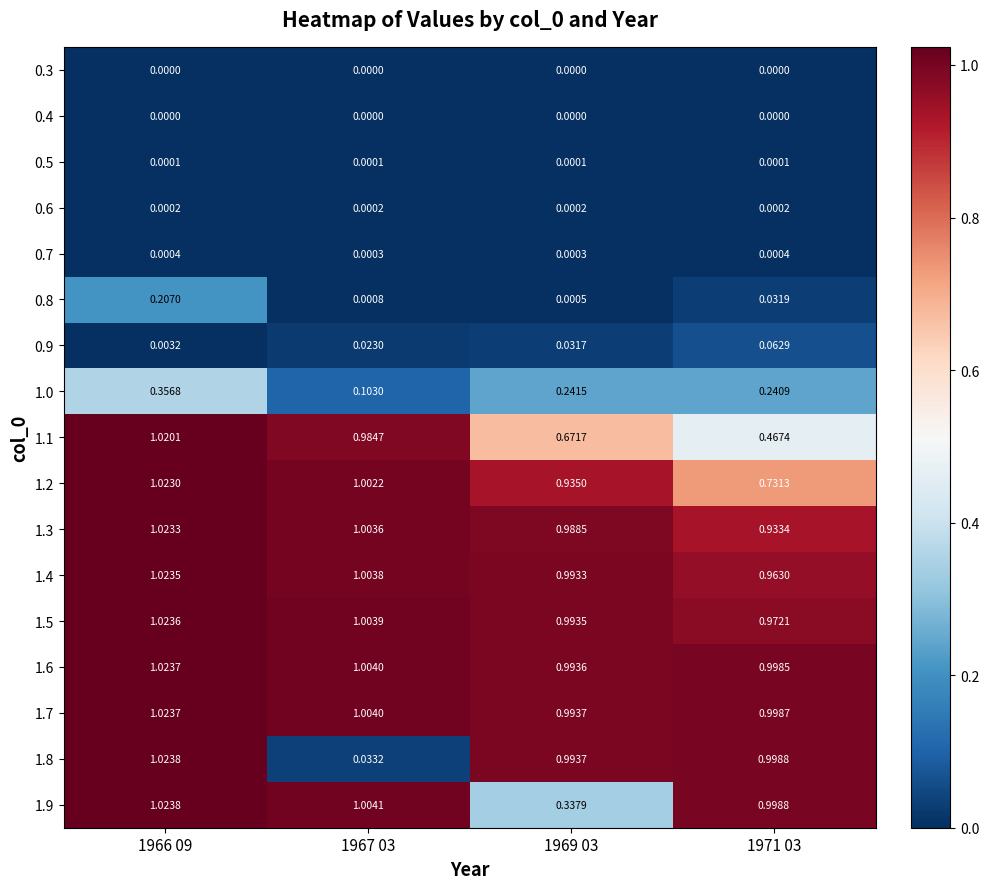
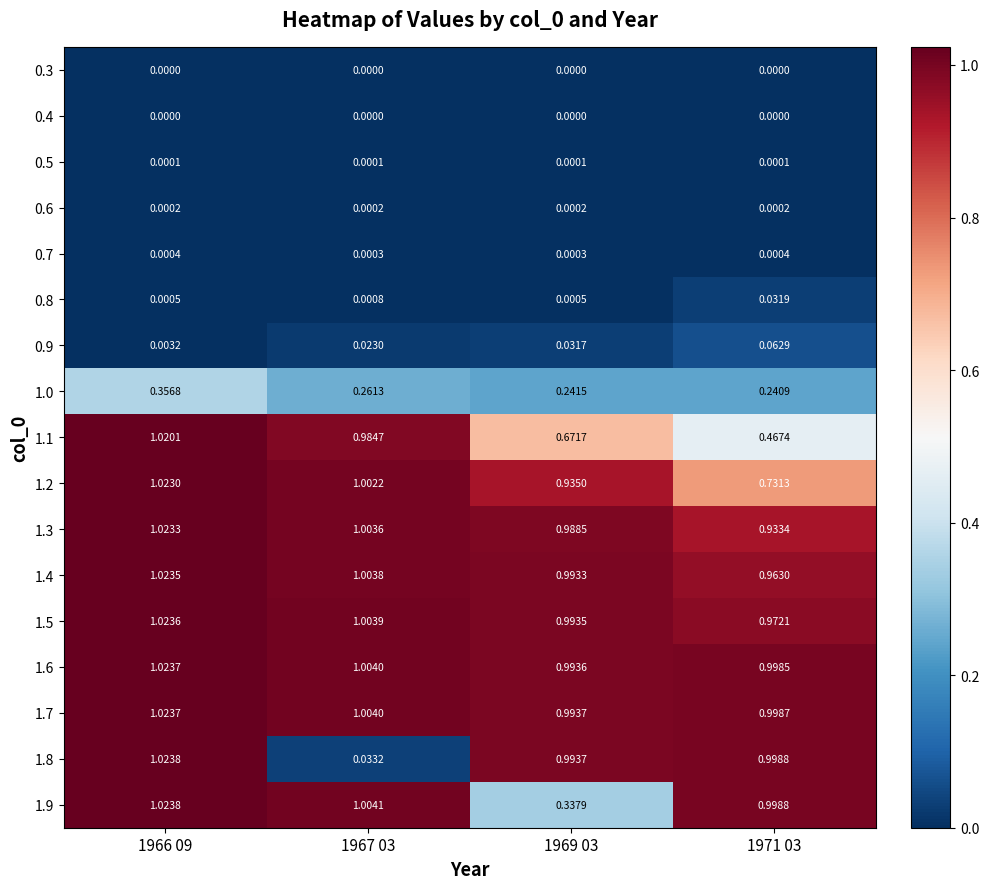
  {
    "0.3": {
      "1966 09": 0.0000,
      "1967 03": 0.0000,
      "1969 03": 0.0000,
      "1971 03": 0.0000
    },
    "0.4": {
      "1966 09": 0.0000,
      "1967 03": 0.0000,
      "1969 03": 0.0000,
      "1971 03": 0.0000
    },
    "0.5": {
      "1966 09": 0.0001,
      "1967 03": 0.0001,
      "1969 03": 0.0001,
      "1971 03": 0.0001
    },
    "0.6": {
      "1966 09": 0.0002,
      "1967 03": 0.0002,
      "1969 03": 0.0002,
      "1971 03": 0.0002
    },
    "0.7": {
      "1966 09": 0.0004,
      "1967 03": 0.0003,
      "1969 03": 0.0003,
      "1971 03": 0.0004
    },
    "0.8": {
-     "1966 09": 0.2070,
+     "1966 09": 0.0005,
      "1967 03": 0.0008,
      "1969 03": 0.0005,
      "1971 03": 0.0319
    },
    "0.9": {
      "1966 09": 0.0032,
      "1967 03": 0.0230,
      "1969 03": 0.0317,
      "1971 03": 0.0629
    },
    "1.0": {
      "1966 09": 0.3568,
-     "1967 03": 0.1030,
+     "1967 03": 0.2613,
      "1969 03": 0.2415,
      "1971 03": 0.2409
    },
    "1.1": {
      "1966 09": 1.0201,
      "1967 03": 0.9847,
      "1969 03": 0.6717,
      "1971 03": 0.4674
    },
    "1.2": {
      "1966 09": 1.0230,
      "1967 03": 1.0022,
      "1969 03": 0.9350,
      "1971 03": 0.7313
    },
    "1.3": {
      "1966 09": 1.0233,
      "1967 03": 1.0036,
      "1969 03": 0.9885,
      "1971 03": 0.9334
    },
    "1.4": {
      "1966 09": 1.0235,
      "1967 03": 1.0038,
      "1969 03": 0.9933,
      "1971 03": 0.9630
    },
    "1.5": {
      "1966 09": 1.0236,
      "1967 03": 1.0039,
      "1969 03": 0.9935,
      "1971 03": 0.9721
    },
    "1.6": {
      "1966 09": 1.0237,
      "1967 03": 1.0040,
      "1969 03": 0.9936,
      "1971 03": 0.9985
    },
    "1.7": {
      "1966 09": 1.0237,
      "1967 03": 1.0040,
      "1969 03": 0.9937,
      "1971 03": 0.9987
    },
    "1.8": {
      "1966 09": 1.0238,
      "1967 03": 0.0332,
      "1969 03": 0.9937,
      "1971 03": 0.9988
    },
    "1.9": {
      "1966 09": 1.0238,
      "1967 03": 1.0041,
      "1969 03": 0.3379,
      "1971 03": 0.9988
    }
  }
